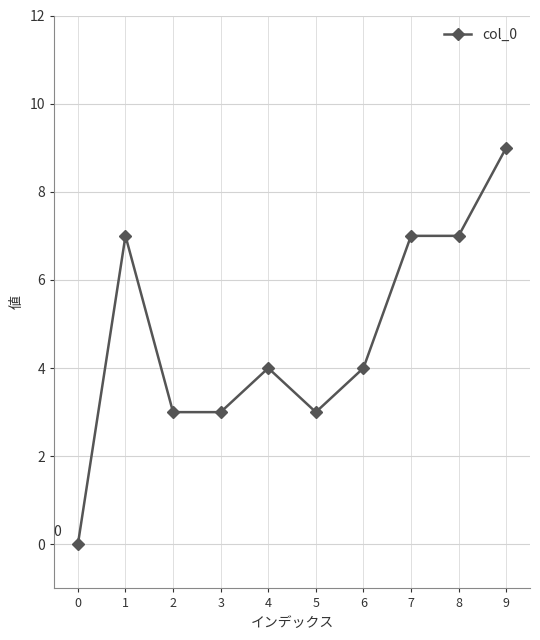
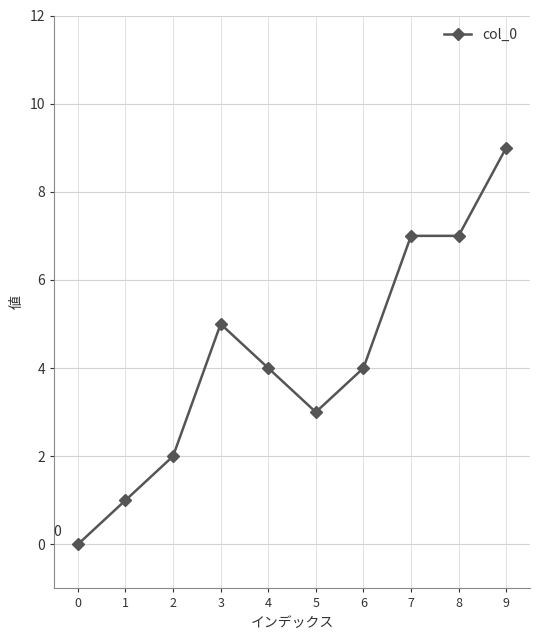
  {
-   "1": 7,
-   "2": 3,
-   "3": 3,
+   "1": 1,
+   "2": 2,
+   "3": 5,
    "4": 4,
    "5": 3,
    "6": 4,
    "7": 7,
    "8": 7,
    "9": 9
  }
